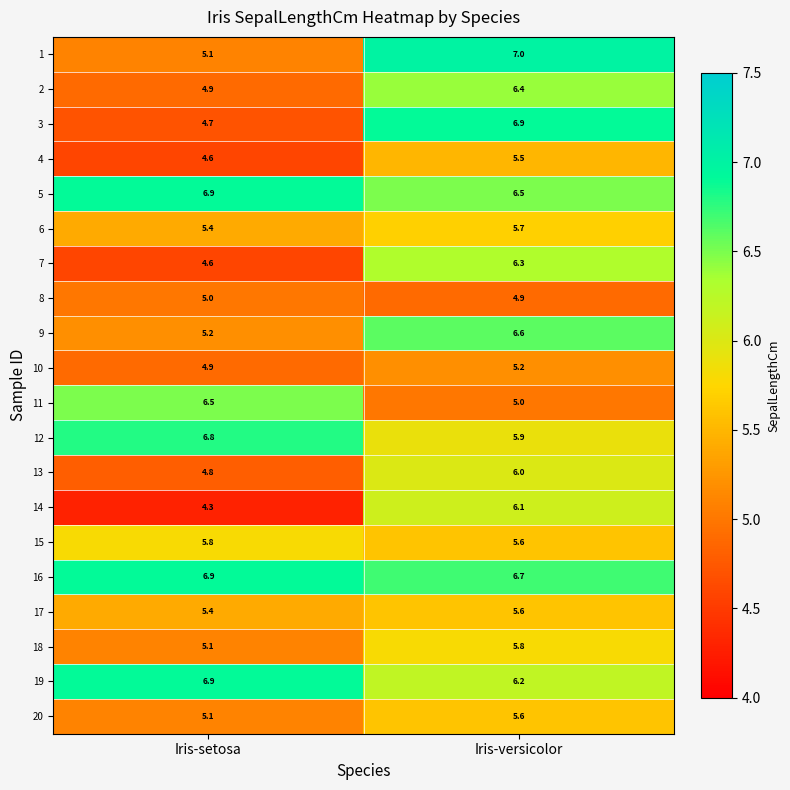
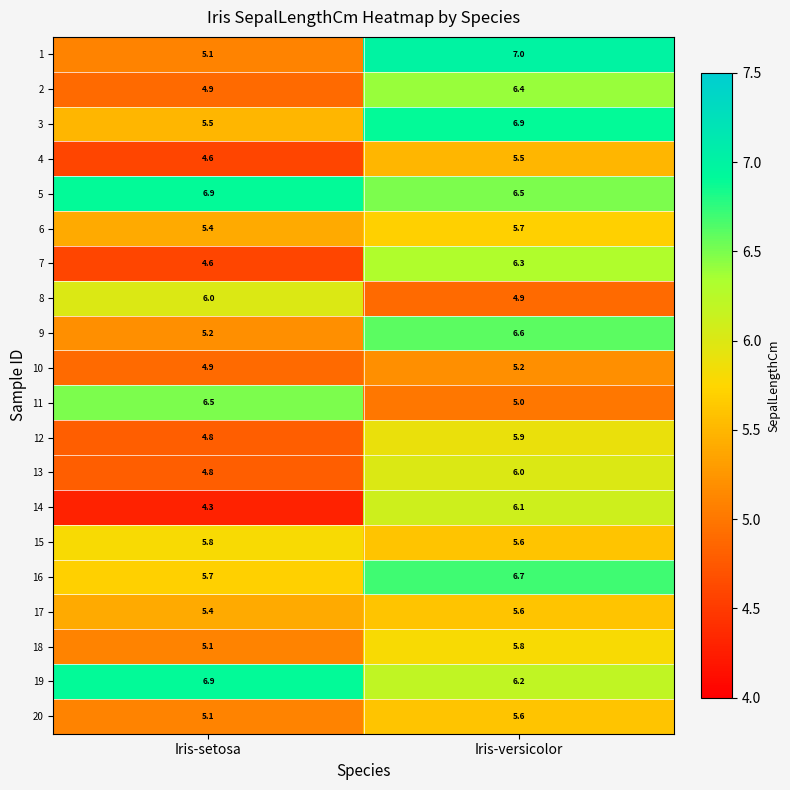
  {
    "1": {
      "Iris-setosa": 5.1,
      "Iris-versicolor": 7.0
    },
    "2": {
      "Iris-setosa": 4.9,
      "Iris-versicolor": 6.4
    },
    "3": {
-     "Iris-setosa": 4.7,
+     "Iris-setosa": 5.5,
      "Iris-versicolor": 6.9
    },
    "4": {
      "Iris-setosa": 4.6,
      "Iris-versicolor": 5.5
    },
    "5": {
      "Iris-setosa": 6.9,
      "Iris-versicolor": 6.5
    },
    "6": {
      "Iris-setosa": 5.4,
      "Iris-versicolor": 5.7
    },
    "7": {
      "Iris-setosa": 4.6,
      "Iris-versicolor": 6.3
    },
    "8": {
-     "Iris-setosa": 5.0,
+     "Iris-setosa": 6.0,
      "Iris-versicolor": 4.9
    },
    "9": {
      "Iris-setosa": 5.2,
      "Iris-versicolor": 6.6
    },
    "10": {
      "Iris-setosa": 4.9,
      "Iris-versicolor": 5.2
    },
    "11": {
      "Iris-setosa": 6.5,
      "Iris-versicolor": 5.0
    },
    "12": {
-     "Iris-setosa": 6.8,
+     "Iris-setosa": 4.8,
      "Iris-versicolor": 5.9
    },
    "13": {
      "Iris-setosa": 4.8,
      "Iris-versicolor": 6.0
    },
    "14": {
      "Iris-setosa": 4.3,
      "Iris-versicolor": 6.1
    },
    "15": {
      "Iris-setosa": 5.8,
      "Iris-versicolor": 5.6
    },
    "16": {
-     "Iris-setosa": 6.9,
+     "Iris-setosa": 5.7,
      "Iris-versicolor": 6.7
    },
    "17": {
      "Iris-setosa": 5.4,
      "Iris-versicolor": 5.6
    },
    "18": {
      "Iris-setosa": 5.1,
      "Iris-versicolor": 5.8
    },
    "19": {
      "Iris-setosa": 6.9,
      "Iris-versicolor": 6.2
    },
    "20": {
      "Iris-setosa": 5.1,
      "Iris-versicolor": 5.6
    }
  }
